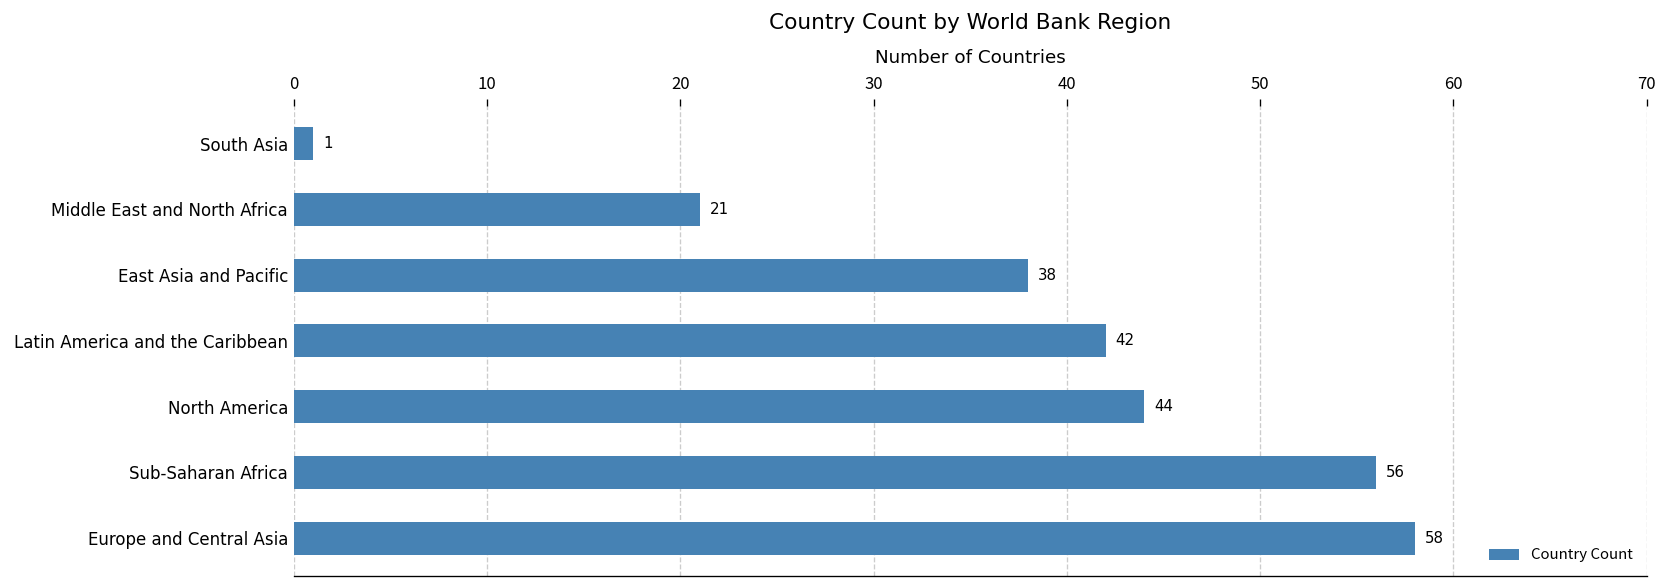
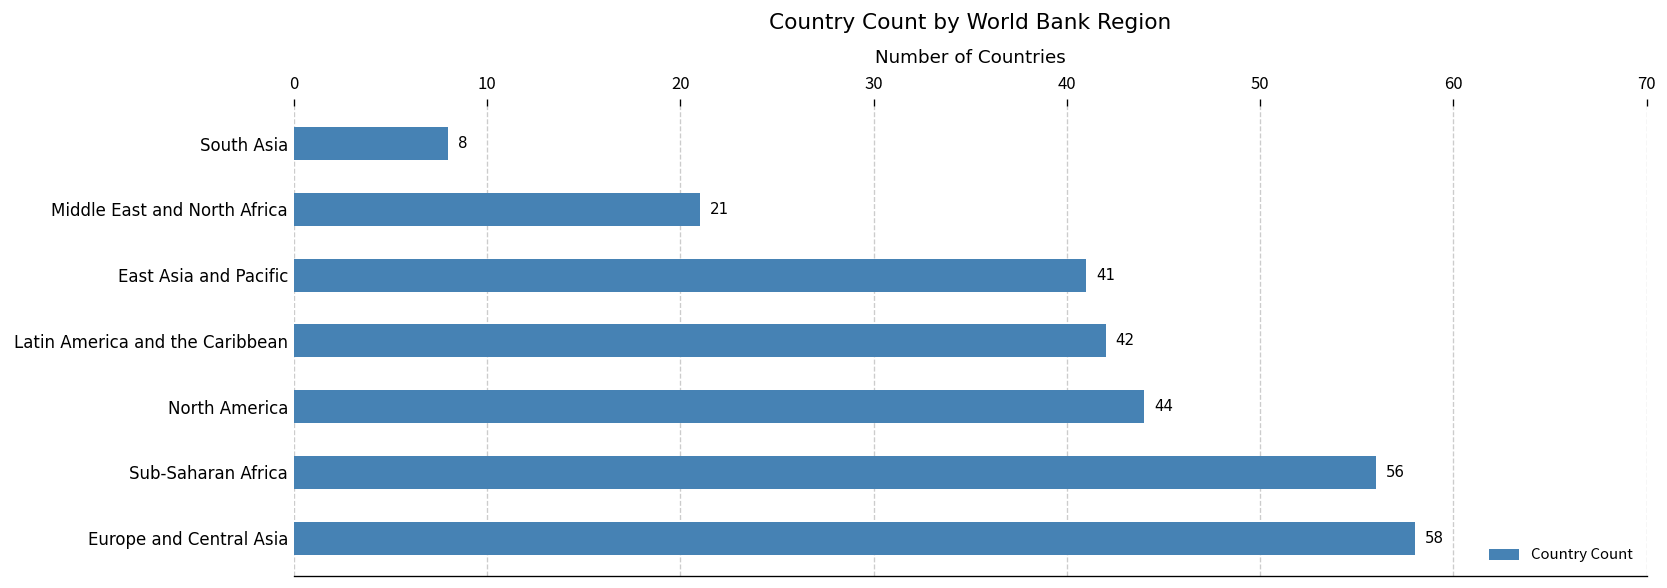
  {
-   "South Asia": 1,
+   "South Asia": 8,
    "Middle East and North Africa": 21,
-   "East Asia and Pacific": 38,
+   "East Asia and Pacific": 41,
    "Latin America and the Caribbean": 42,
    "North America": 44,
    "Sub-Saharan Africa": 56,
    "Europe and Central Asia": 58
  }
